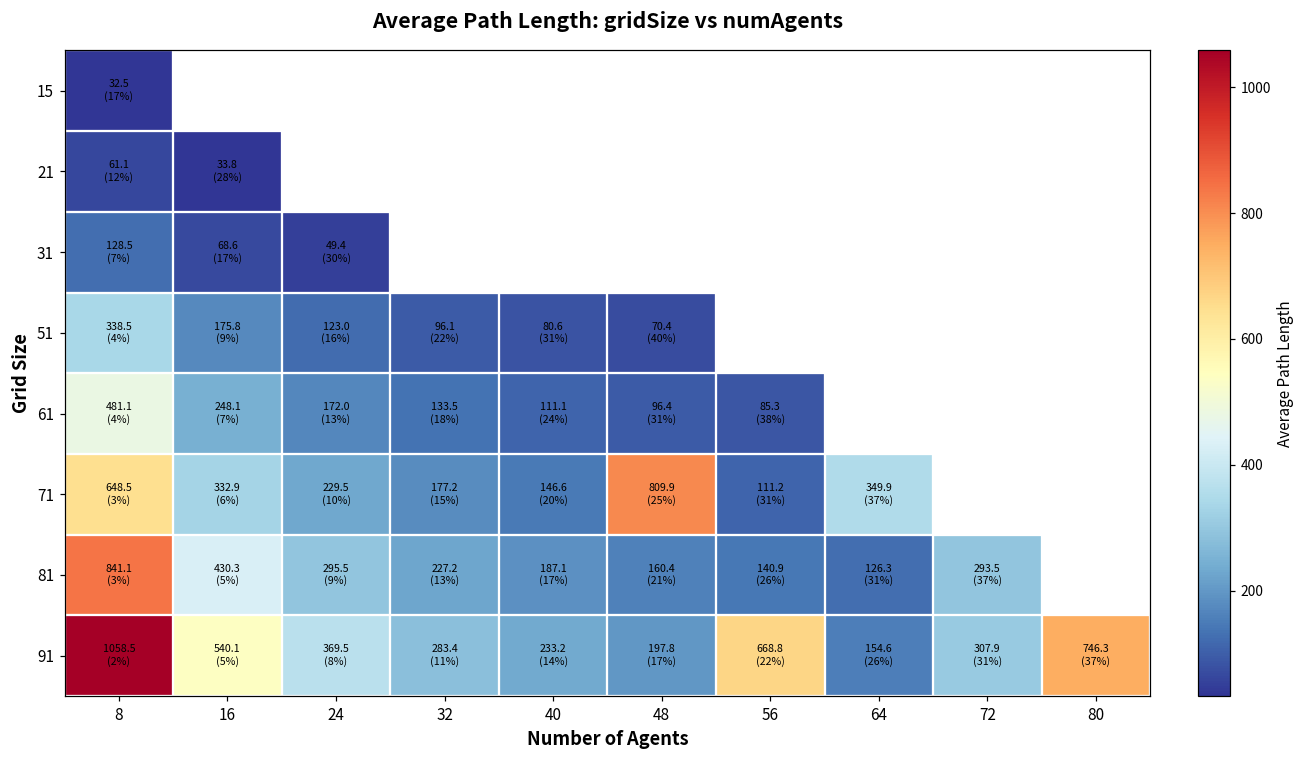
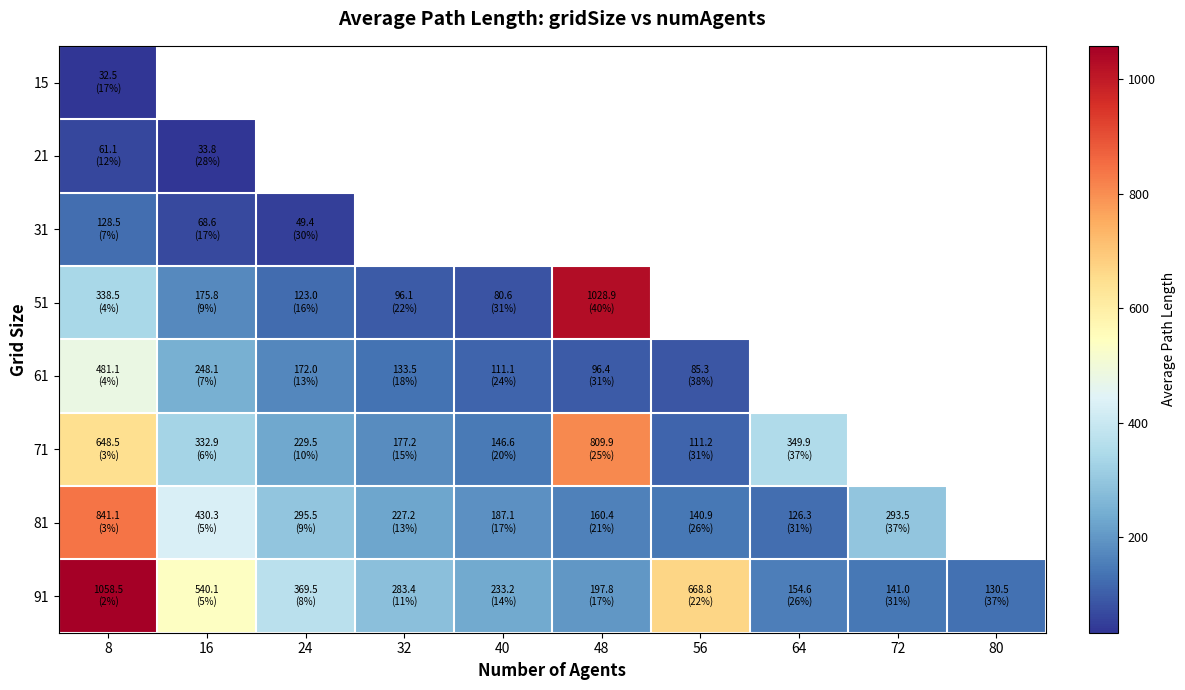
  {
    "51": {
-     "48": 70.4
+     "48": 1028.9
    },
    "91": {
-     "72": 307.9,
-     "80": 746.3
+     "72": 141.0,
+     "80": 130.5
    }
  }
